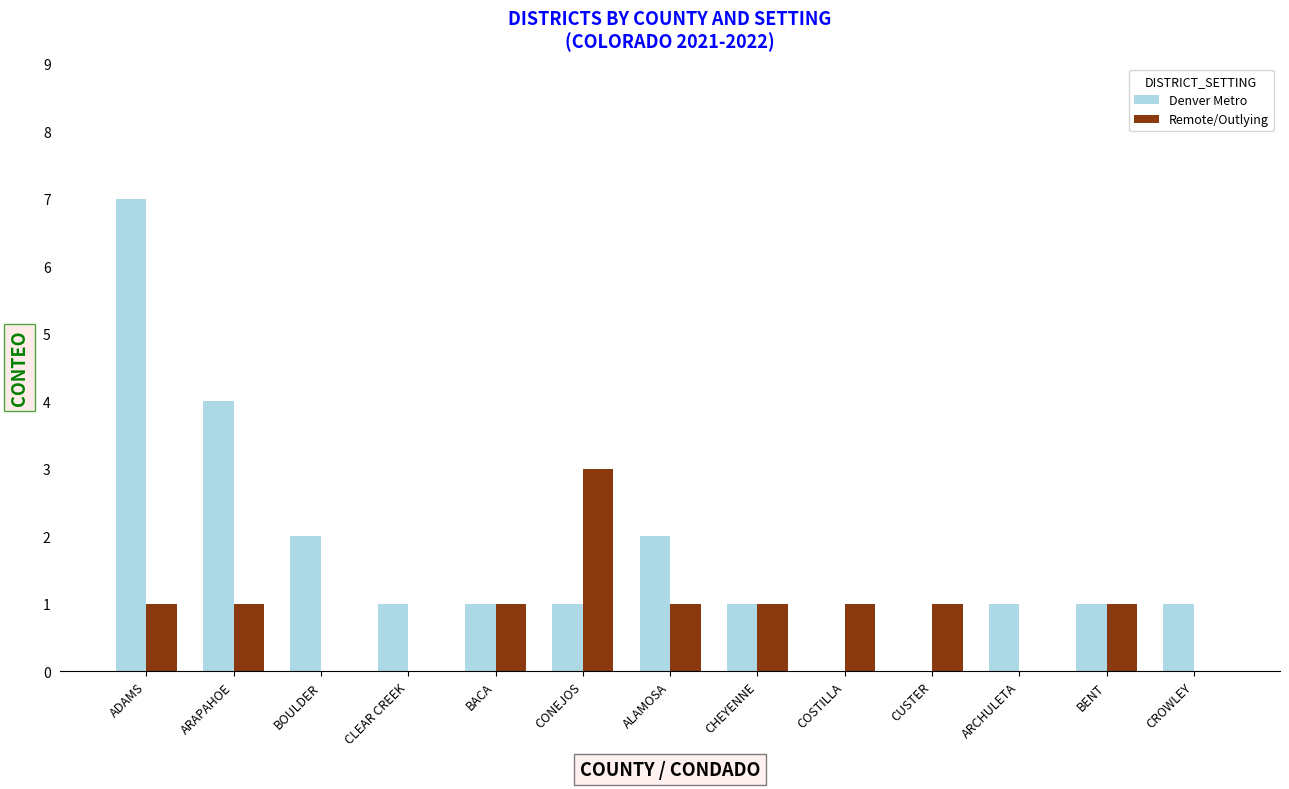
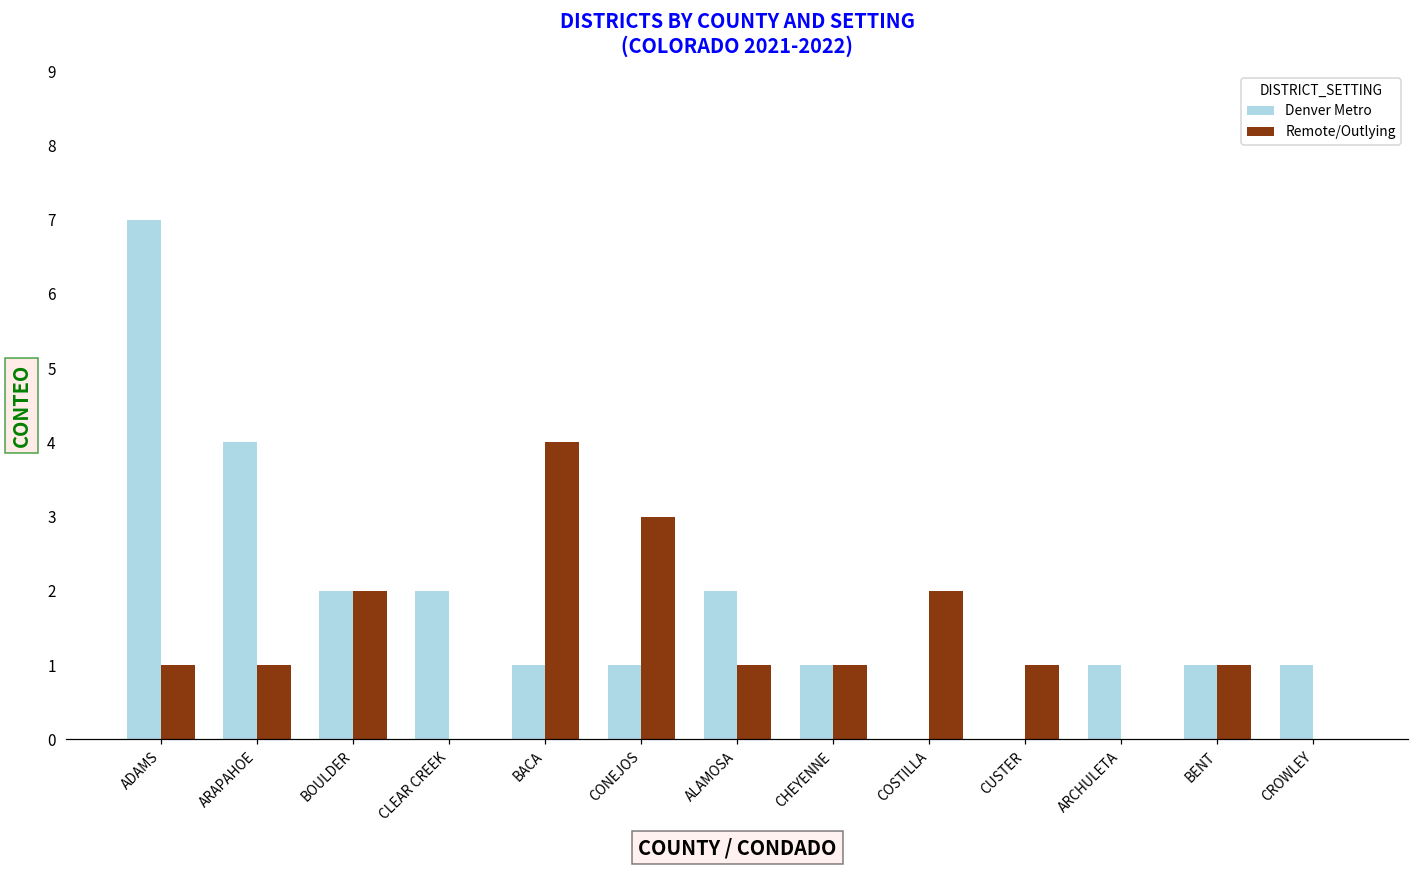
  {
    "Denver Metro": {
      "ADAMS": 7,
      "ARAPAHOE": 4,
      "BOULDER": 2,
-     "CLEAR CREEK": 1,
+     "CLEAR CREEK": 2,
      "BACA": 1,
      "CONEJOS": 1,
      "ALAMOSA": 2,
      "CHEYENNE": 1,
      "COSTILLA": 0,
      "CUSTER": 0,
      "ARCHULETA": 1,
      "BENT": 1,
      "CROWLEY": 1
    },
    "Remote/Outlying": {
      "ADAMS": 1,
      "ARAPAHOE": 1,
-     "BOULDER": 0,
+     "BOULDER": 2,
      "CLEAR CREEK": 0,
-     "BACA": 1,
+     "BACA": 4,
      "CONEJOS": 3,
      "ALAMOSA": 1,
      "CHEYENNE": 1,
-     "COSTILLA": 1,
+     "COSTILLA": 2,
      "CUSTER": 1,
      "ARCHULETA": 0,
      "BENT": 1,
      "CROWLEY": 0
    }
  }
